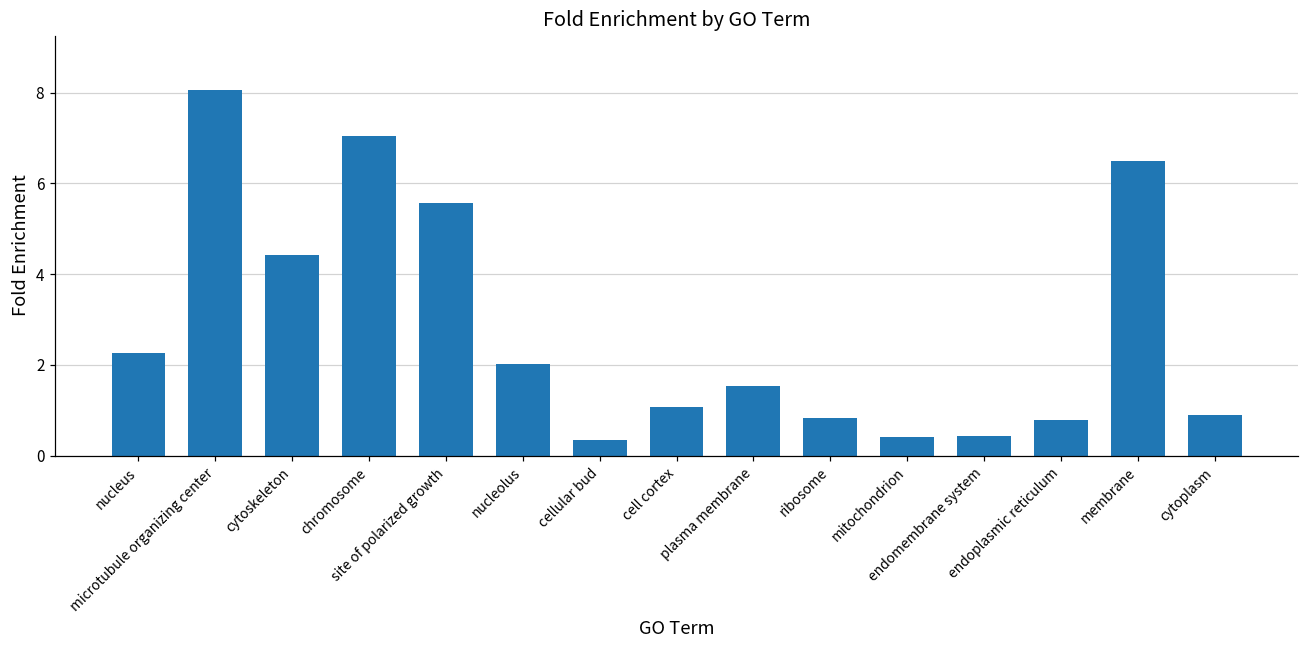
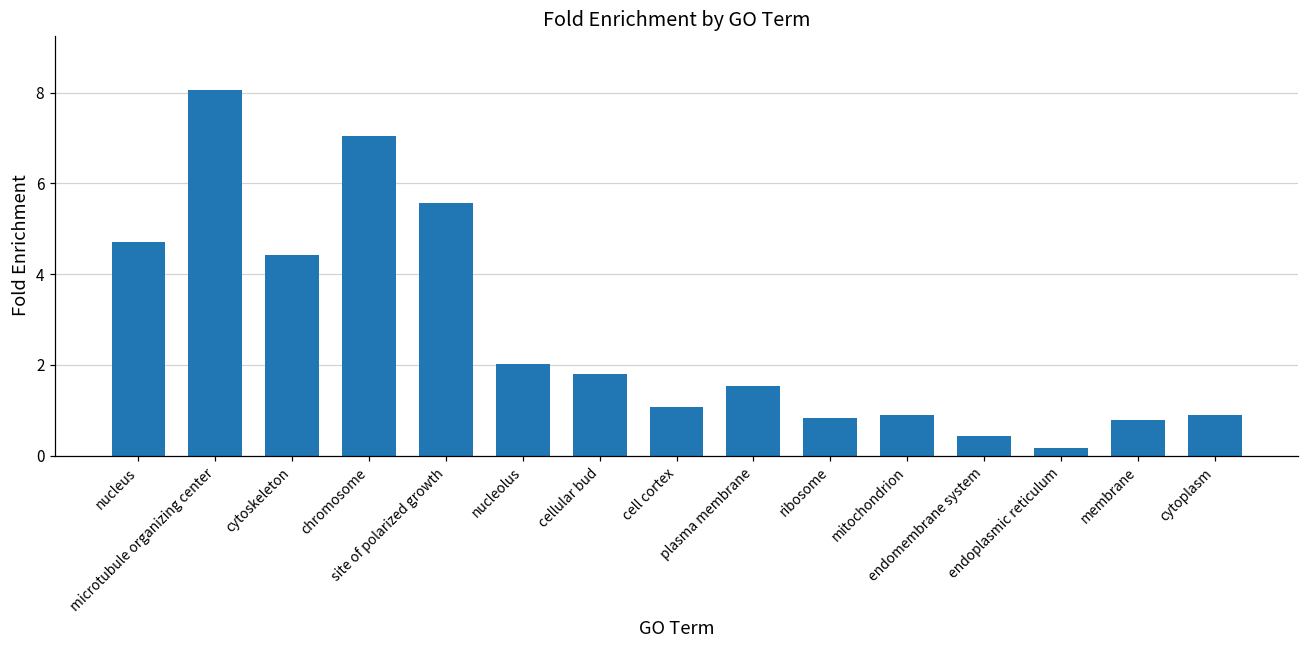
  {
-   "nucleus": 2.3,
+   "nucleus": 4.7,
    "microtubule organizing center": 8.0,
    "cytoskeleton": 4.4,
    "chromosome": 7.0,
    "site of polarized growth": 5.6,
    "nucleolus": 2.0,
-   "cellular bud": 0.3,
+   "cellular bud": 1.8,
    "cell cortex": 1.1,
    "plasma membrane": 1.5,
    "ribosome": 0.8,
-   "mitochondrion": 0.4,
+   "mitochondrion": 0.9,
    "endomembrane system": 0.4,
-   "endoplasmic reticulum": 0.8,
-   "membrane": 6.5,
+   "endoplasmic reticulum": 0.2,
+   "membrane": 0.8,
    "cytoplasm": 0.9
  }
